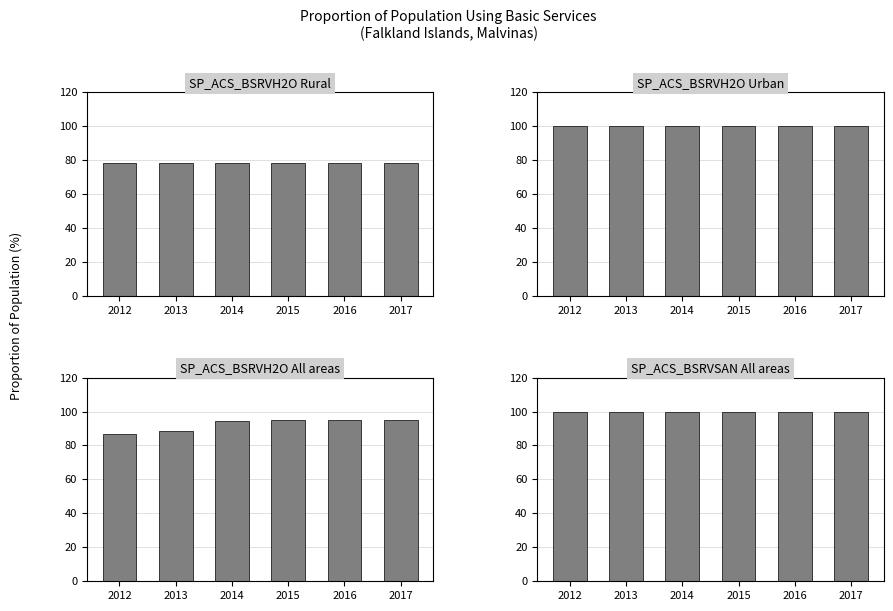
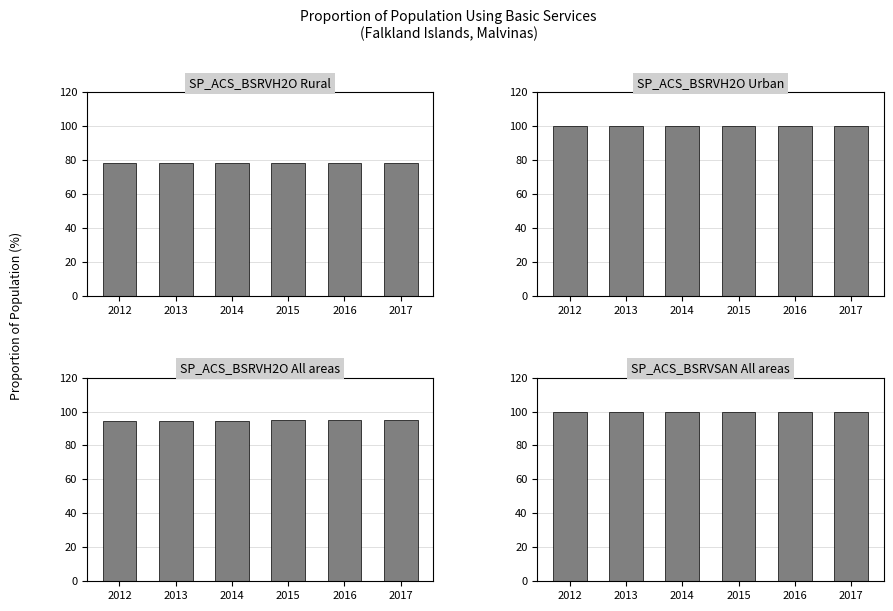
  {
    "SP_ACS_BSRVH2O Rural": {
      "2012": 78,
      "2013": 78,
      "2014": 78,
      "2015": 78,
      "2016": 78,
      "2017": 78
    },
    "SP_ACS_BSRVH2O Urban": {
      "2012": 100,
      "2013": 100,
      "2014": 100,
      "2015": 100,
      "2016": 100,
      "2017": 100
    },
    "SP_ACS_BSRVH2O All areas": {
-     "2012": 87,
-     "2013": 88,
+     "2012": 94,
+     "2013": 95,
      "2014": 95,
      "2015": 95,
      "2016": 95,
      "2017": 95
    },
    "SP_ACS_BSRVSAN All areas": {
      "2012": 100,
      "2013": 100,
      "2014": 100,
      "2015": 100,
      "2016": 100,
      "2017": 100
    }
  }
